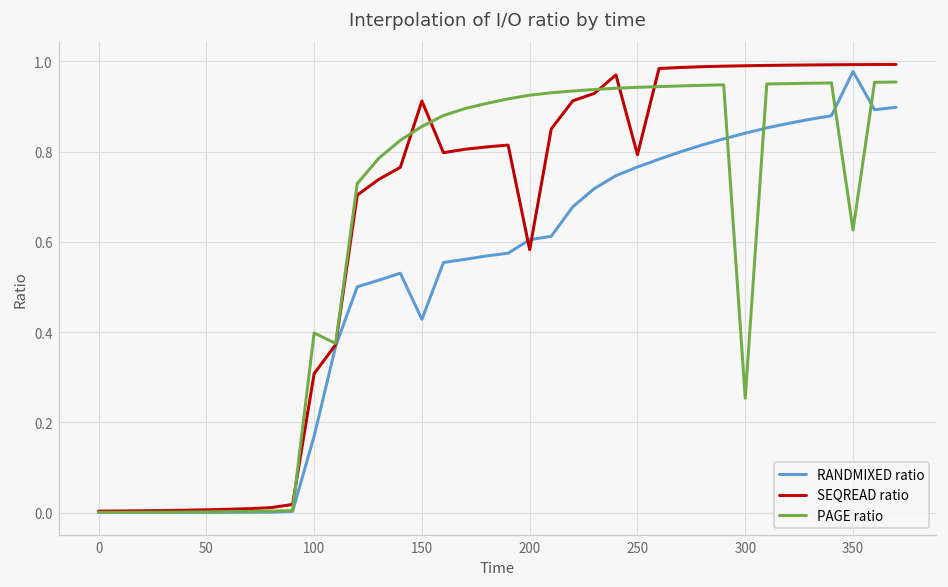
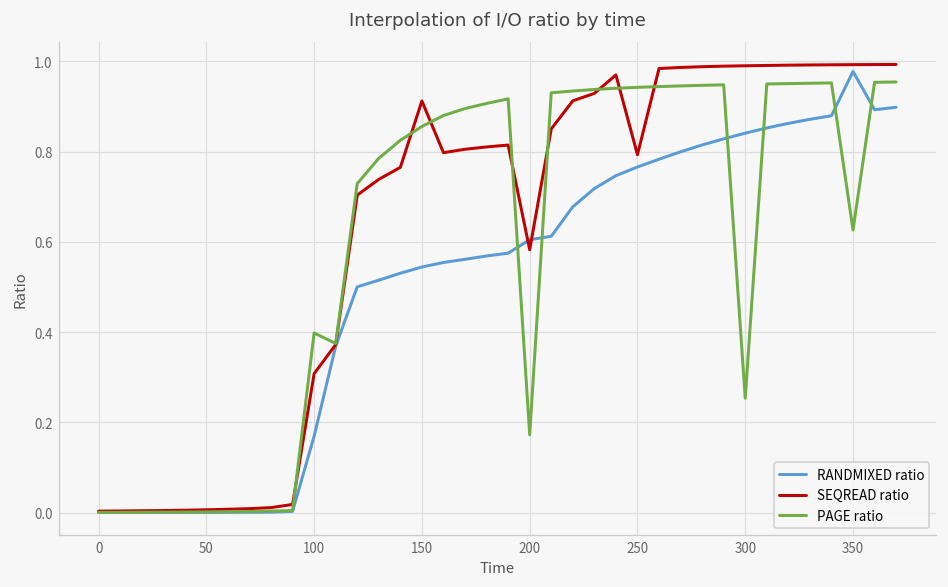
  {
    "RANDMIXED ratio": {
      "100": 0.17,
-     "150": 0.43,
+     "150": 0.54,
      "200": 0.60,
      "250": 0.77,
      "300": 0.84,
      "350": 0.98
    },
    "SEQREAD ratio": {
      "100": 0.31,
      "150": 0.91,
      "200": 0.58,
      "250": 0.79,
      "300": 0.99,
      "350": 0.99
    },
    "PAGE ratio": {
      "100": 0.40,
      "150": 0.86,
-     "200": 0.93,
+     "200": 0.17,
      "250": 0.94,
      "300": 0.25,
      "350": 0.63
    }
  }
